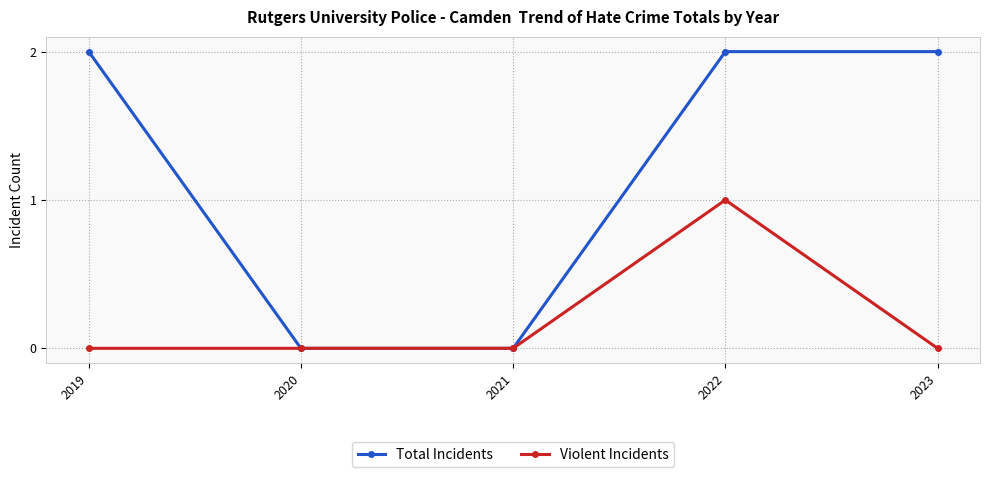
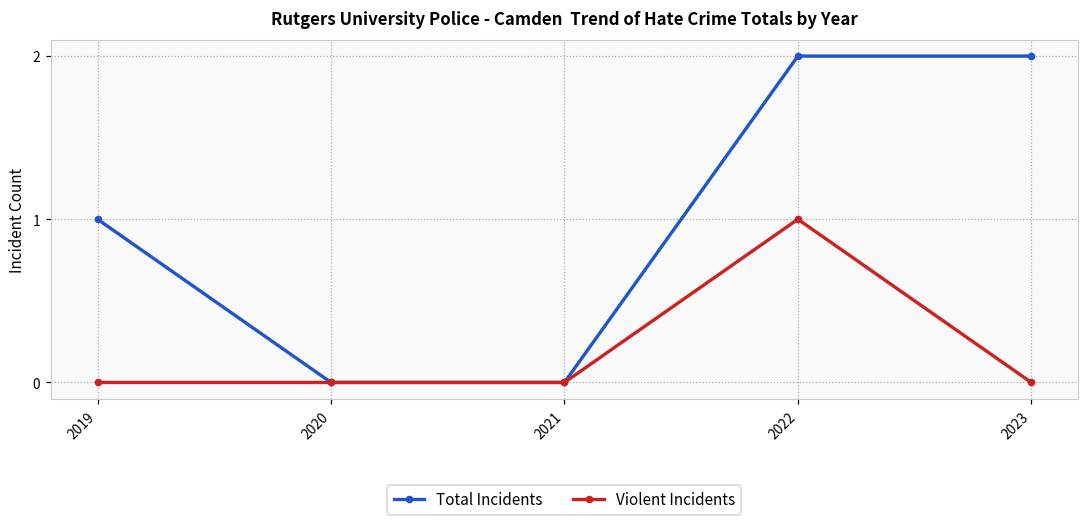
  {
    "Total Incidents": {
-     "2019": 2,
+     "2019": 1,
      "2022": 2,
      "2023": 2
    },
    "Violent Incidents": {
      "2019": 0,
      "2022": 1,
      "2023": 0
    }
  }
